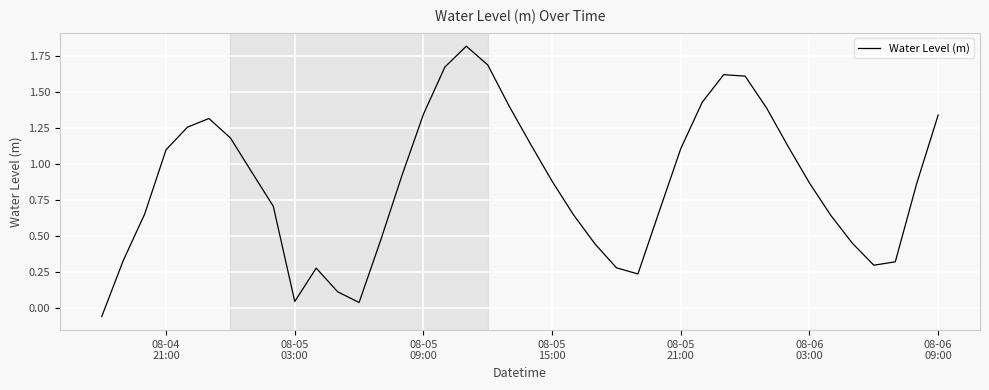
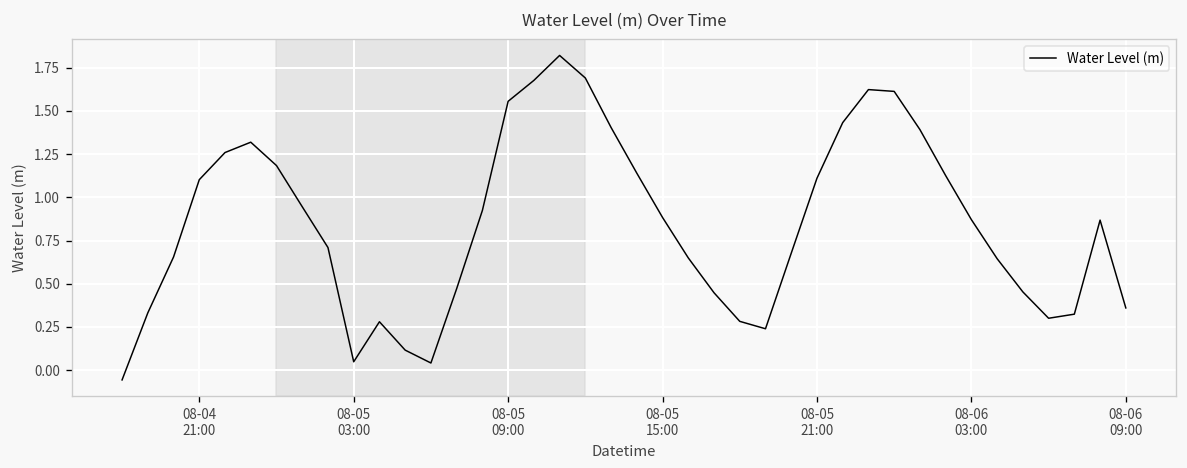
  {
    "08-04 21:00": 1.10,
    "08-05 03:00": 0.05,
-   "08-05 09:00": 1.35,
+   "08-05 09:00": 1.56,
    "08-05 15:00": 0.88,
    "08-05 21:00": 1.11,
    "08-06 03:00": 0.87,
-   "08-06 09:00": 1.34
+   "08-06 09:00": 0.36
  }
